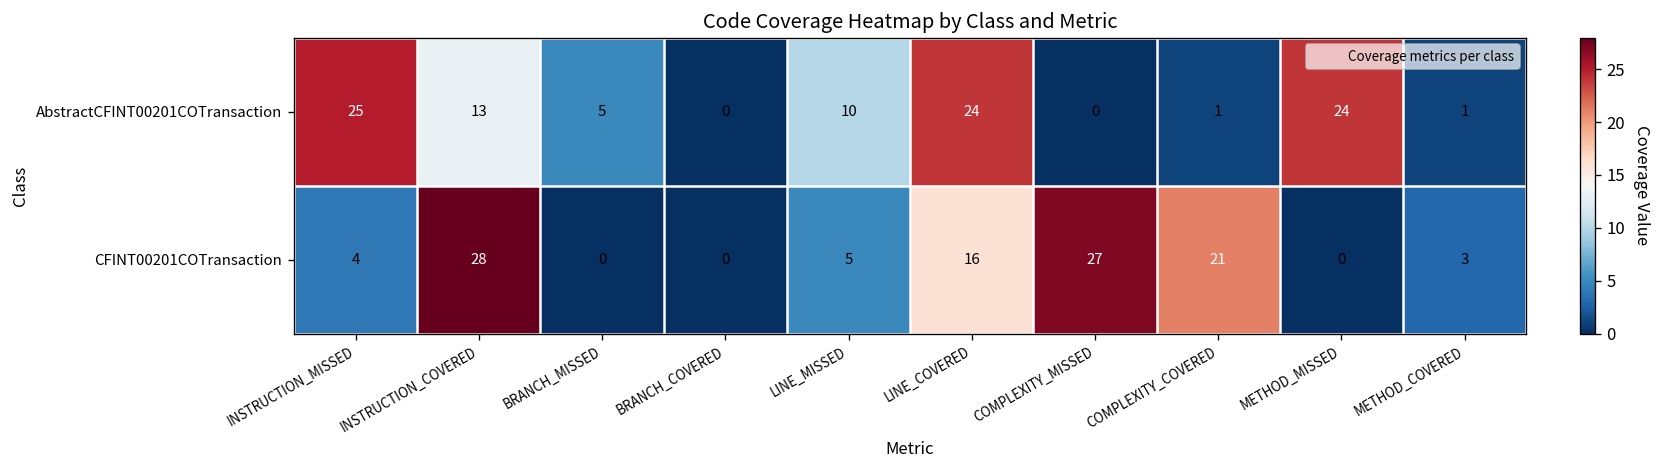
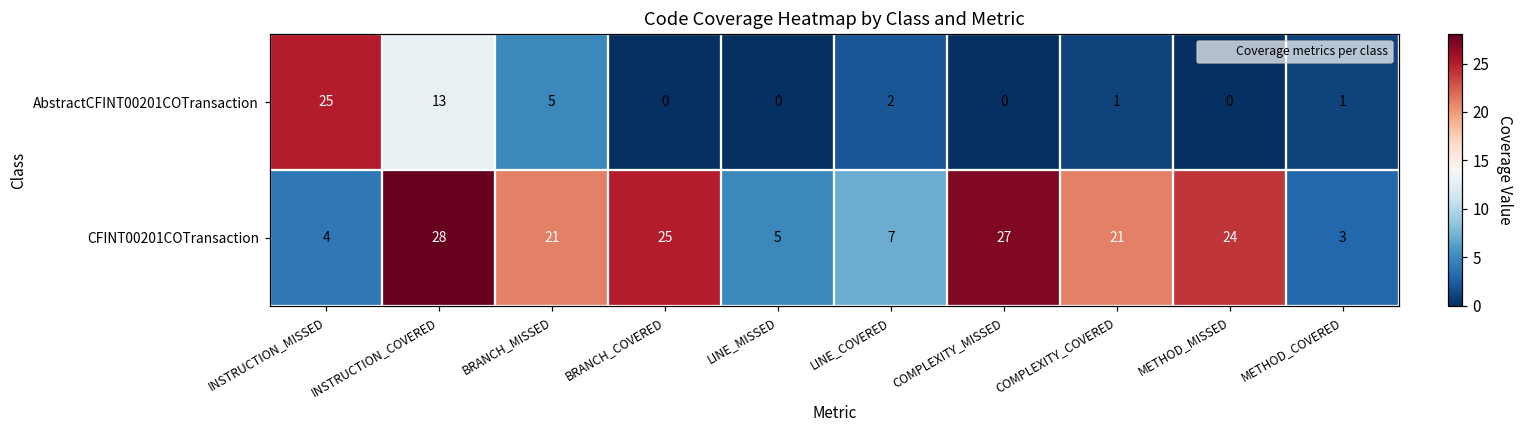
  {
    "AbstractCFINT00201COTransaction": {
      "INSTRUCTION_MISSED": 25,
      "INSTRUCTION_COVERED": 13,
      "BRANCH_MISSED": 5,
      "BRANCH_COVERED": 0,
-     "LINE_MISSED": 10,
-     "LINE_COVERED": 24,
+     "LINE_MISSED": 0,
+     "LINE_COVERED": 2,
      "COMPLEXITY_MISSED": 0,
      "COMPLEXITY_COVERED": 1,
-     "METHOD_MISSED": 24,
+     "METHOD_MISSED": 0,
      "METHOD_COVERED": 1
    },
    "CFINT00201COTransaction": {
      "INSTRUCTION_MISSED": 4,
      "INSTRUCTION_COVERED": 28,
-     "BRANCH_MISSED": 0,
-     "BRANCH_COVERED": 0,
+     "BRANCH_MISSED": 21,
+     "BRANCH_COVERED": 25,
      "LINE_MISSED": 5,
-     "LINE_COVERED": 16,
+     "LINE_COVERED": 7,
      "COMPLEXITY_MISSED": 27,
      "COMPLEXITY_COVERED": 21,
-     "METHOD_MISSED": 0,
+     "METHOD_MISSED": 24,
      "METHOD_COVERED": 3
    }
  }
